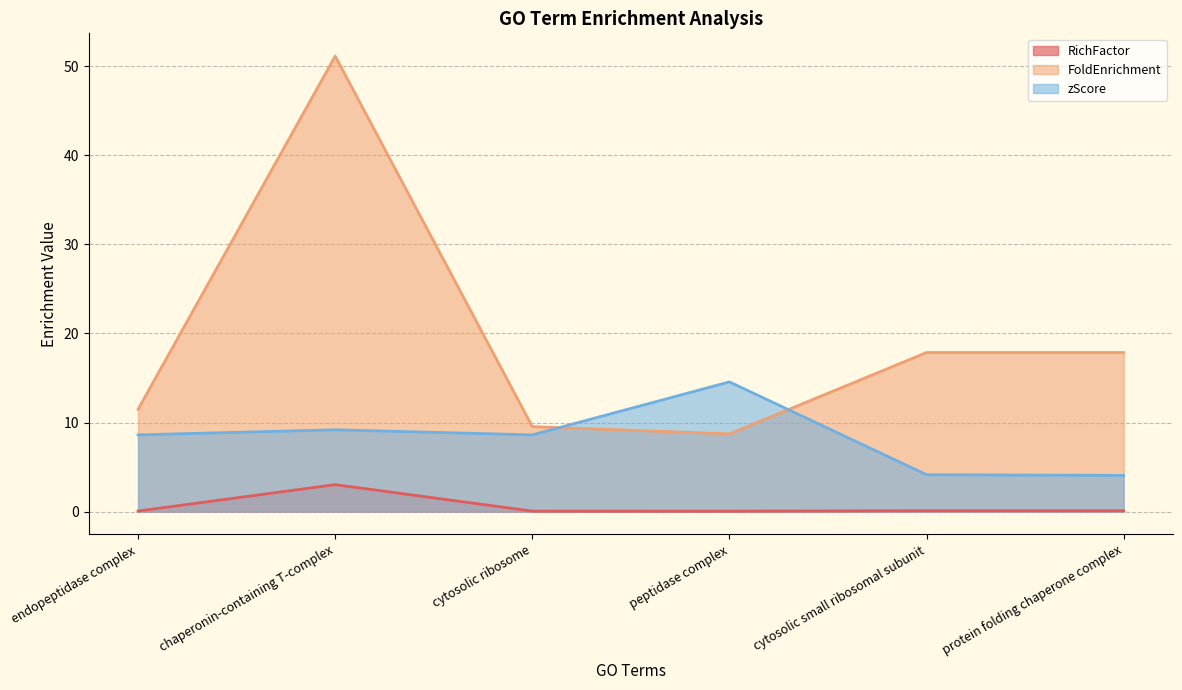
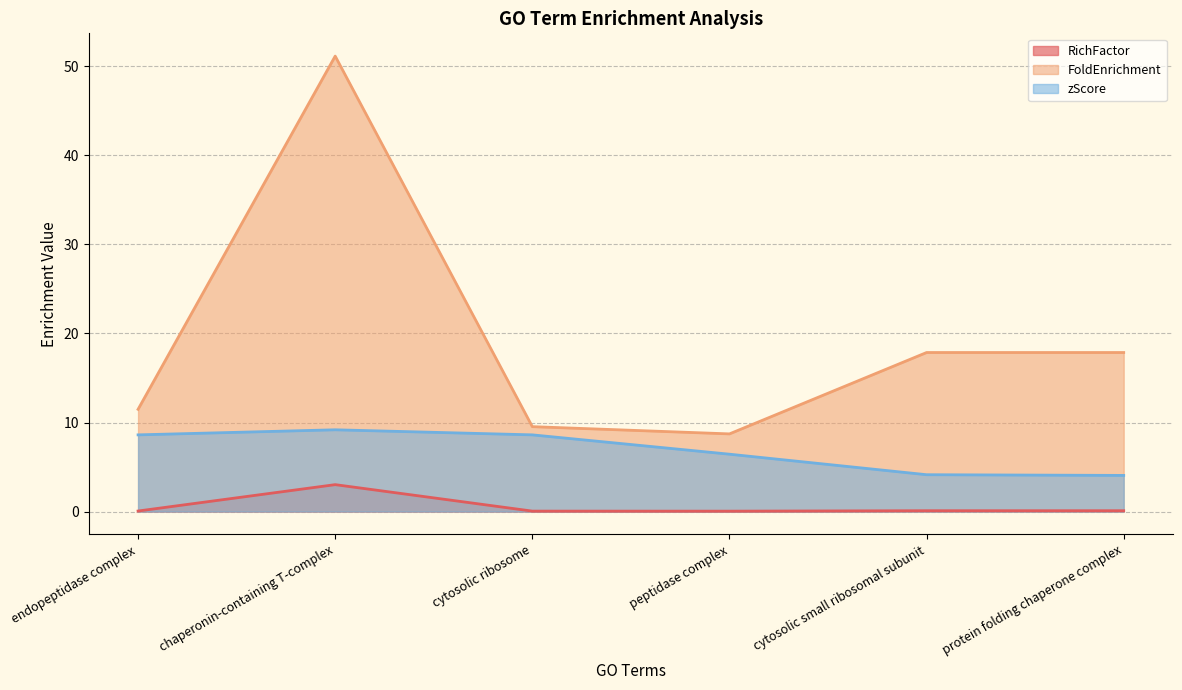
  {
    "RichFactor": {
      "endopeptidase complex": 0,
      "chaperonin-containing T-complex": 3,
      "cytosolic ribosome": 0,
      "peptidase complex": 0,
      "cytosolic small ribosomal subunit": 0,
      "protein folding chaperone complex": 0
    },
    "FoldEnrichment": {
      "endopeptidase complex": 11,
      "chaperonin-containing T-complex": 51,
      "cytosolic ribosome": 10,
      "peptidase complex": 9,
      "cytosolic small ribosomal subunit": 18,
      "protein folding chaperone complex": 18
    },
    "zScore": {
      "endopeptidase complex": 9,
      "chaperonin-containing T-complex": 9,
      "cytosolic ribosome": 9,
-     "peptidase complex": 15,
+     "peptidase complex": 6,
      "cytosolic small ribosomal subunit": 4,
      "protein folding chaperone complex": 4
    }
  }
